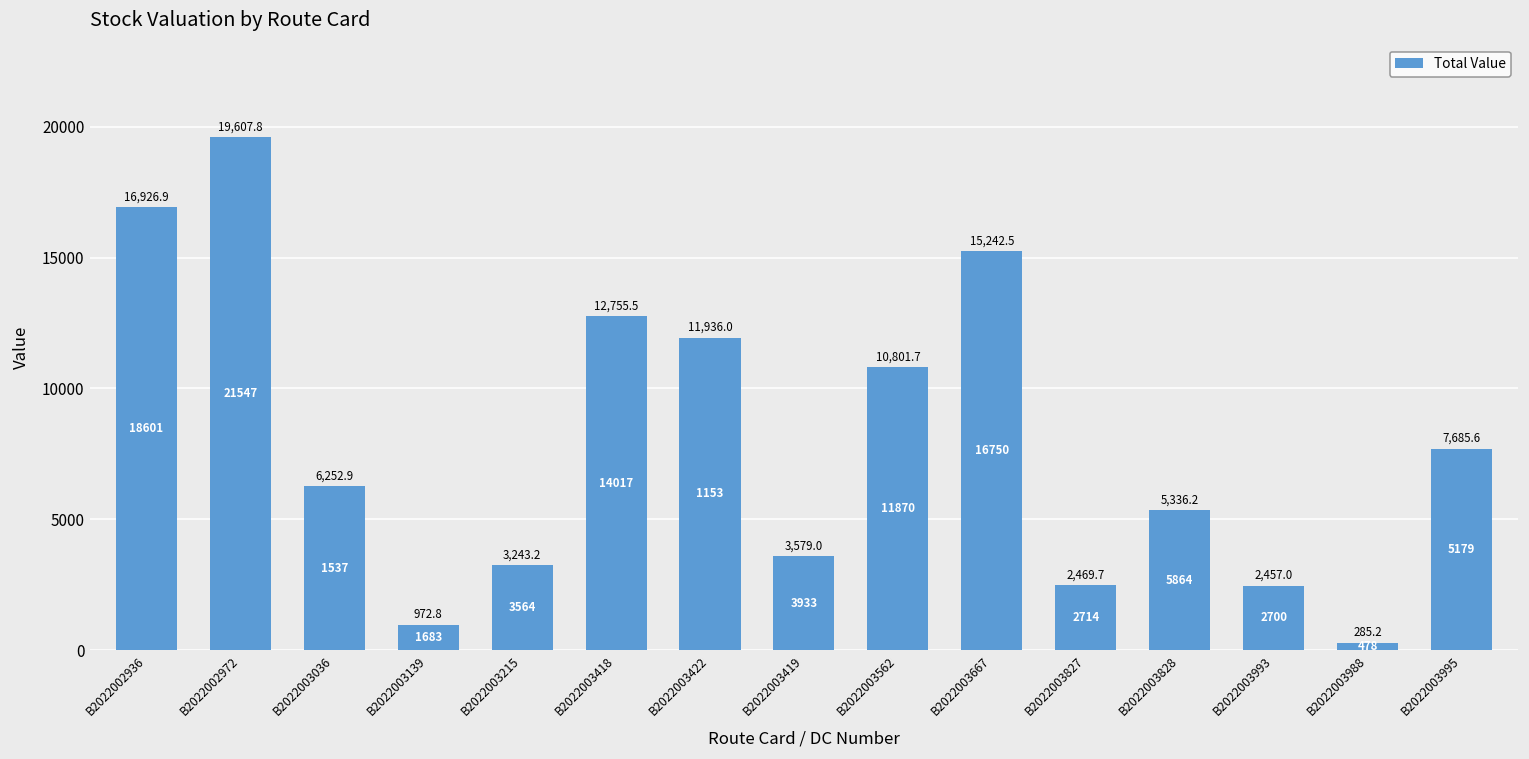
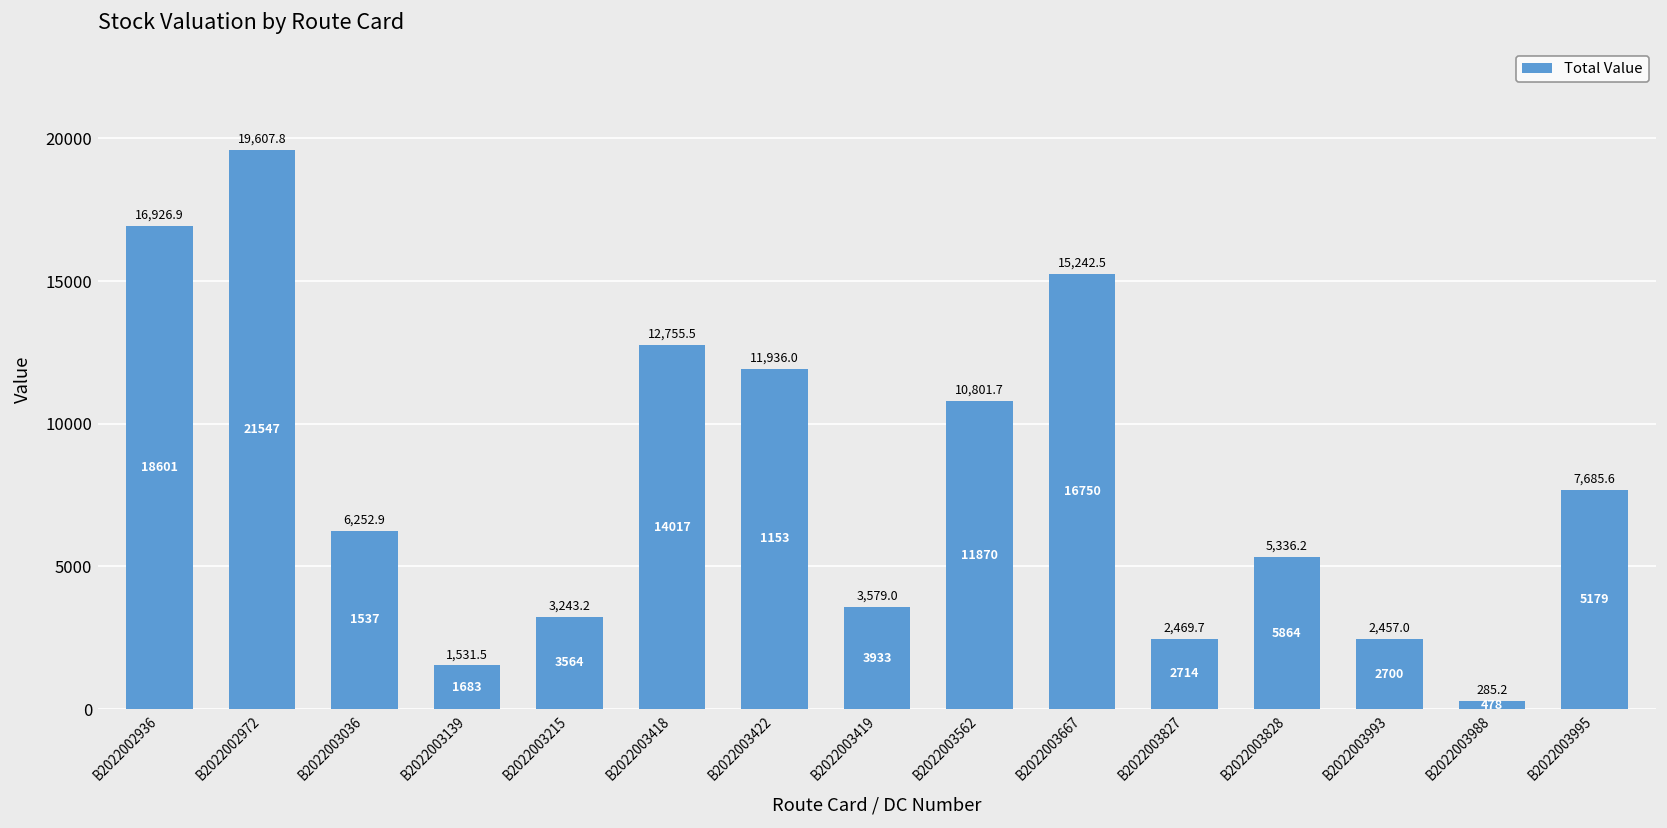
  {
    "B2022002936": "16,926.9",
    "B2022002972": "19,607.8",
    "B2022003036": "6,252.9",
-   "B2022003139": "972.8",
+   "B2022003139": "1,531.5",
    "B2022003215": "3,243.2",
    "B2022003418": "12,755.5",
    "B2022003422": "11,936.0",
    "B2022003419": "3,579.0",
    "B2022003562": "10,801.7",
    "B2022003667": "15,242.5",
    "B2022003827": "2,469.7",
    "B2022003828": "5,336.2",
    "B2022003993": "2,457.0",
    "B2022003988": "285.2",
    "B2022003995": "7,685.6"
  }
